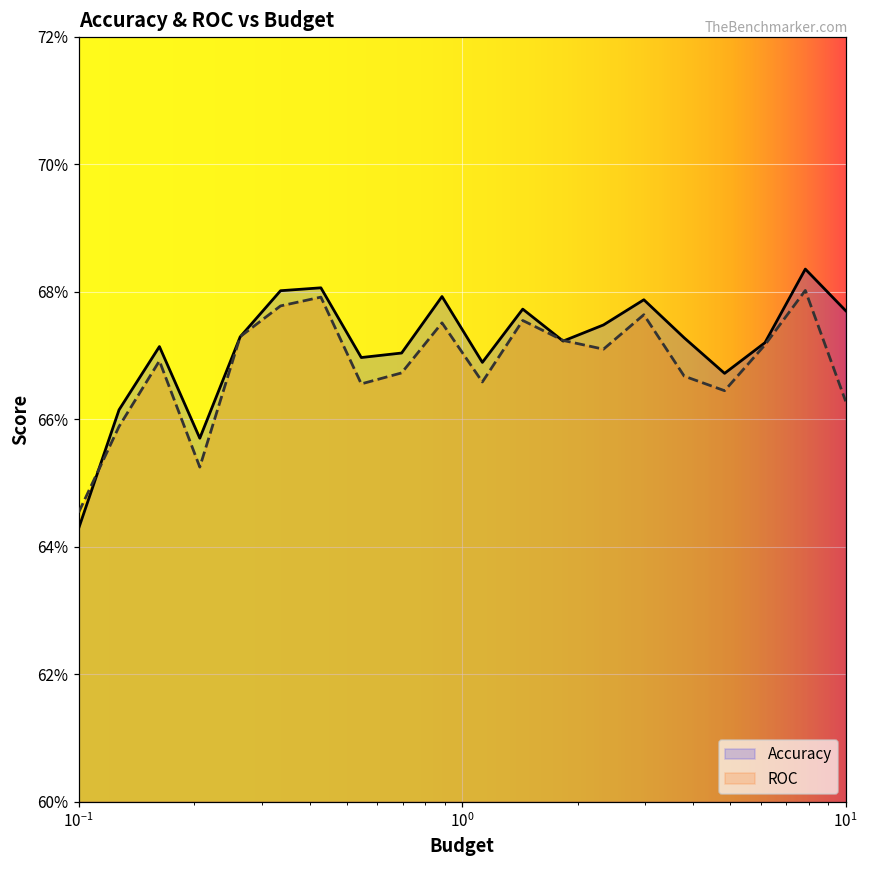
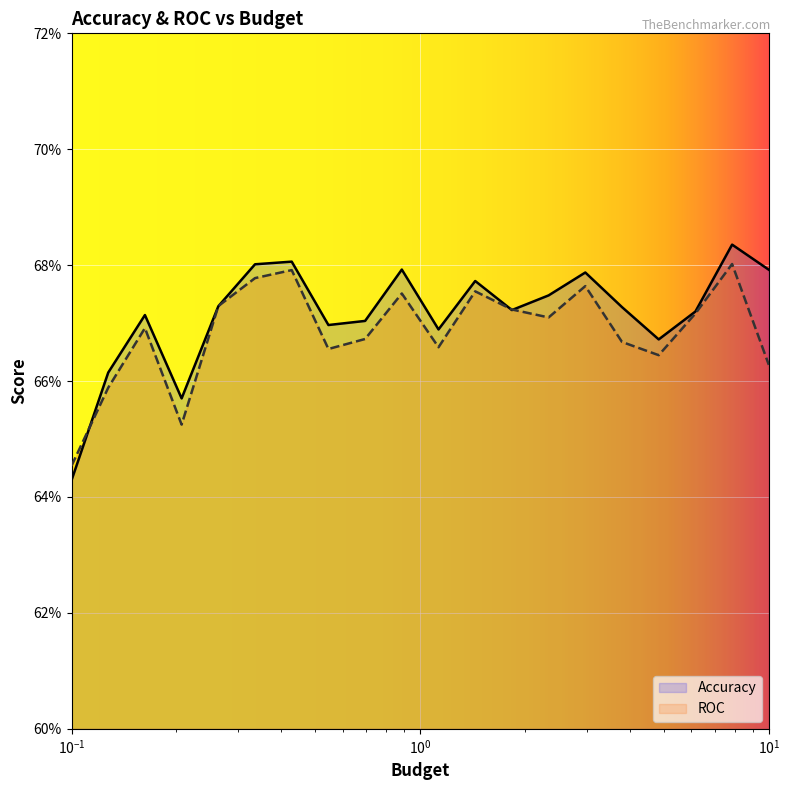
  {
    "Accuracy": {
      "10^-1": "64.3%",
-     "10^1": "67.7%"
+     "10^1": "67.9%"
    },
    "ROC": {
      "10^-1": "64.5%",
      "10^1": "66.3%"
    }
  }
